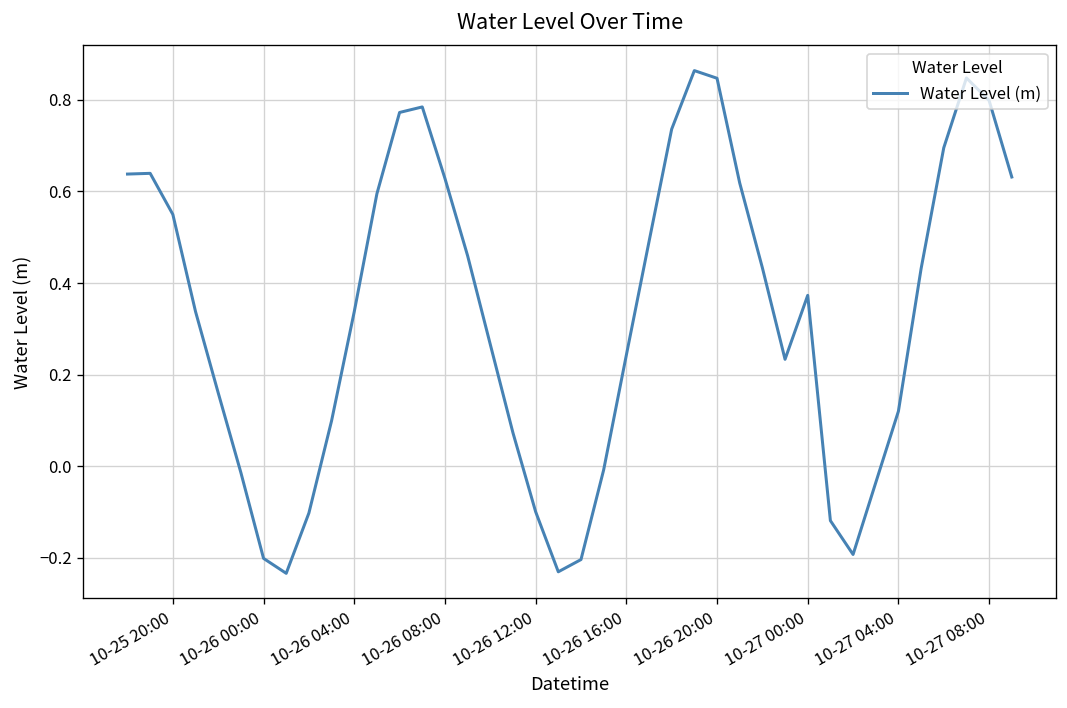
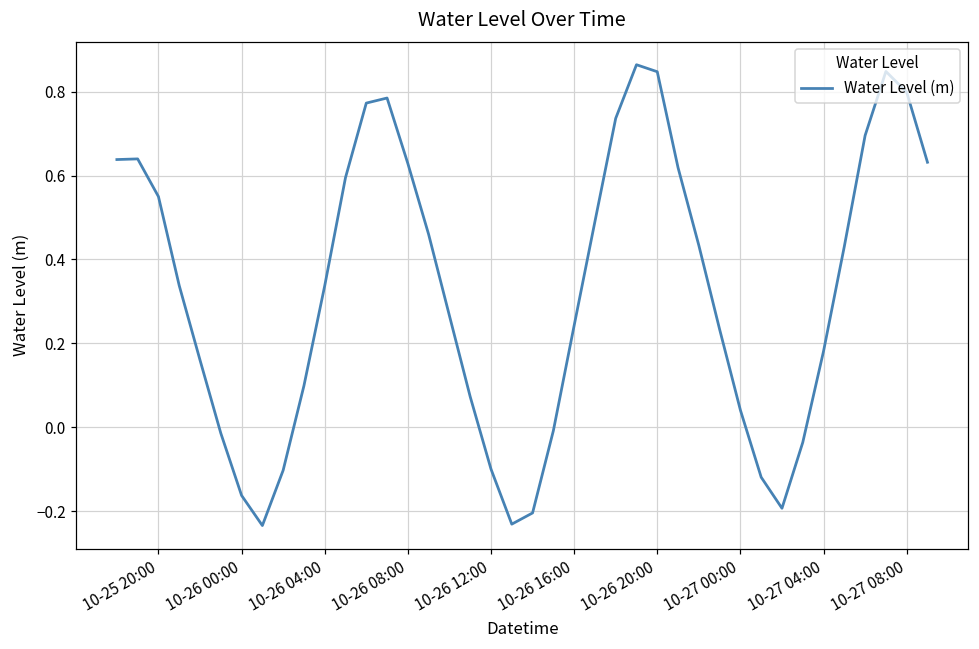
  {
    "10-25 20:00": 0.55,
-   "10-26 00:00": -0.20,
+   "10-26 00:00": -0.16,
    "10-26 04:00": 0.34,
    "10-26 08:00": 0.63,
    "10-26 12:00": -0.10,
    "10-26 16:00": 0.24,
    "10-26 20:00": 0.85,
-   "10-27 00:00": 0.37,
-   "10-27 04:00": 0.12
+   "10-27 00:00": 0.04,
+   "10-27 04:00": 0.18
  }
